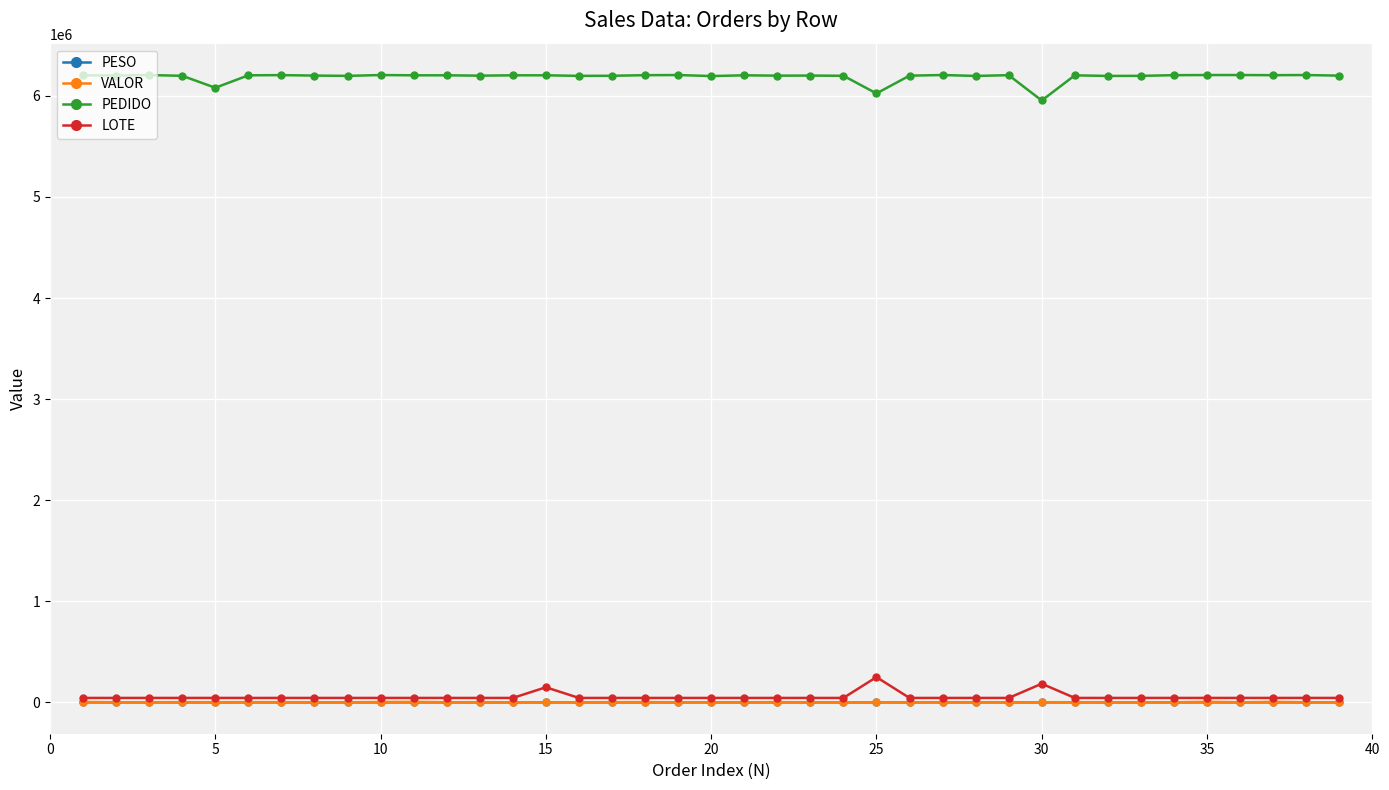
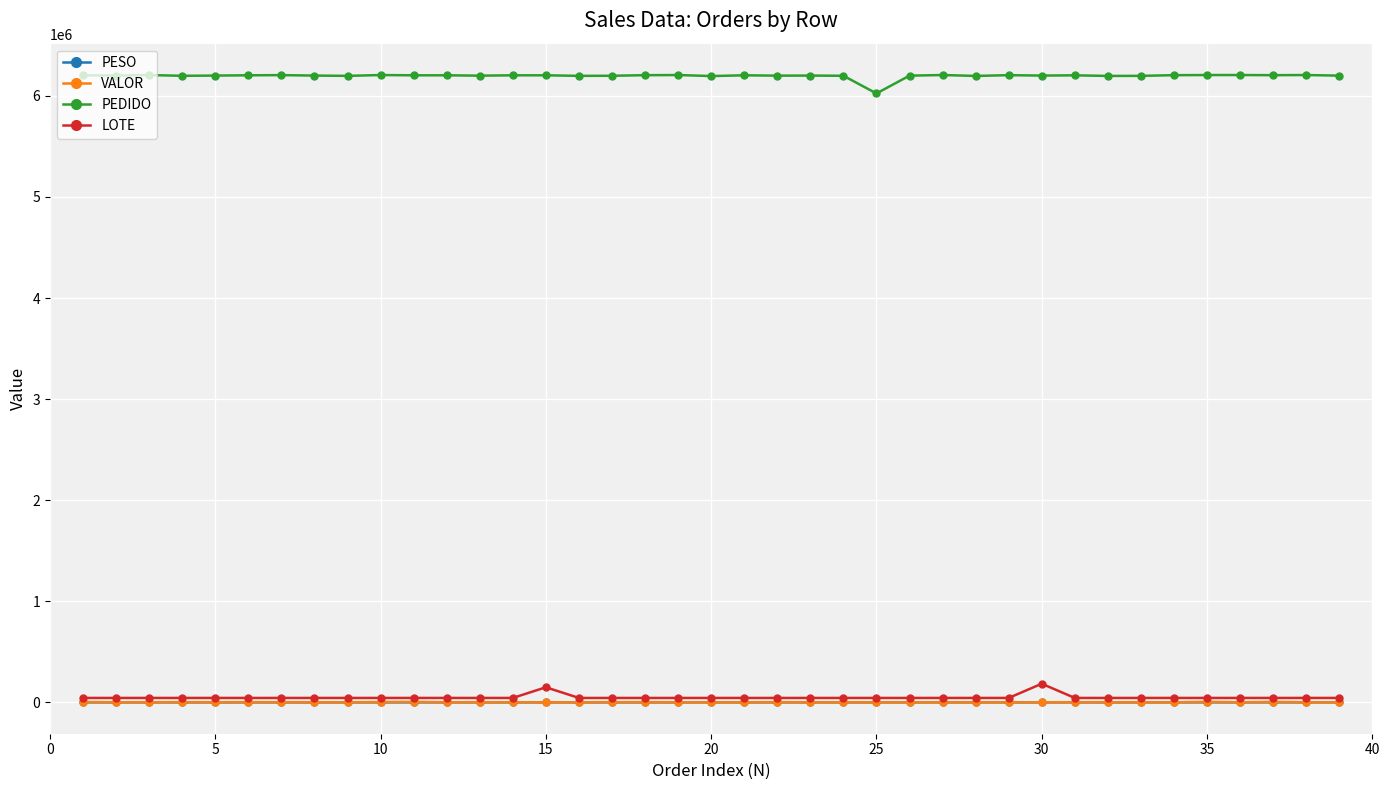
  {
    "VALOR": {
      "5": 0,
      "10": 0,
      "15": 0,
      "20": 0,
      "25": 0,
      "30": 0
    },
    "PEDIDO": {
-     "5": 6080000,
+     "5": 6200000,
      "10": 6210000,
      "15": 6200000,
      "20": 6200000,
      "25": 6020000,
-     "30": 5950000,
+     "30": 6200000,
      "35": 6210000
    },
    "LOTE": {
      "5": 40000,
      "10": 40000,
      "15": 150000,
      "20": 40000,
-     "25": 250000,
+     "25": 40000,
      "30": 180000,
      "35": 40000
    }
  }
